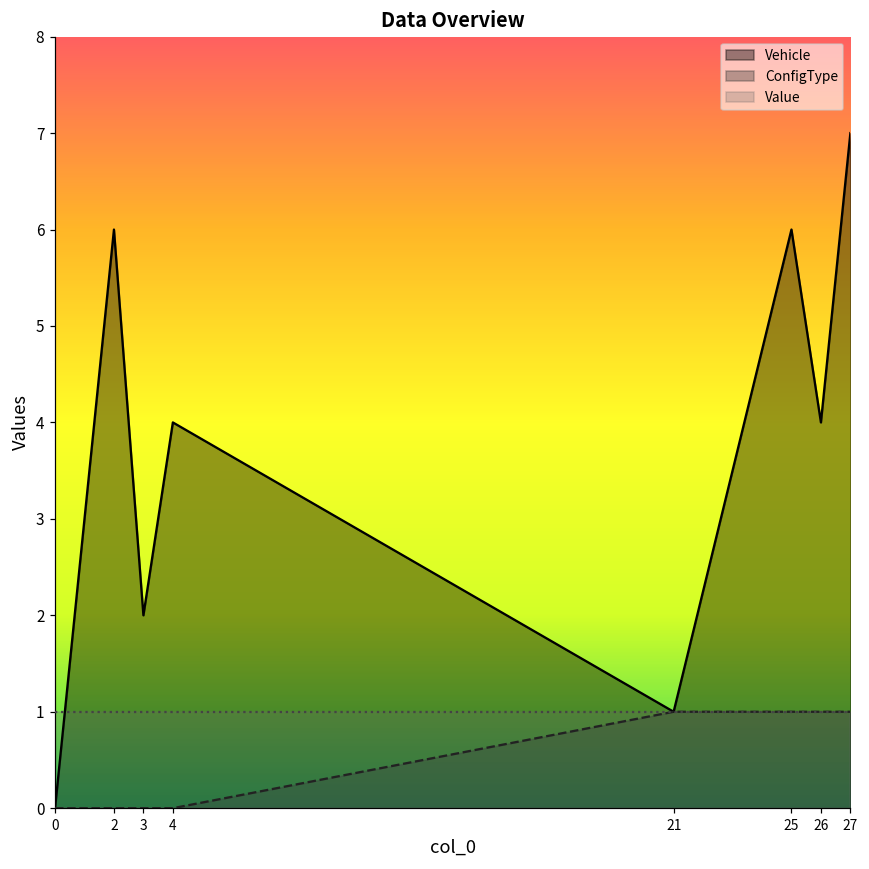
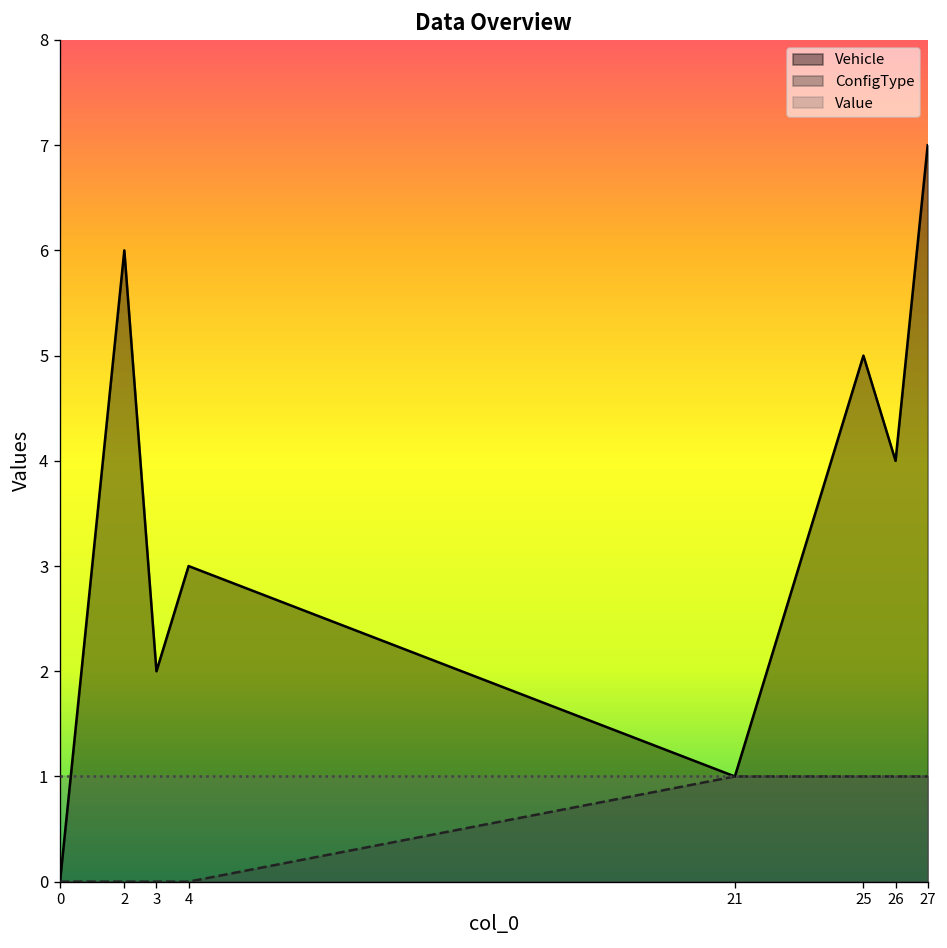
  {
    "Vehicle": {
      "2": 6,
      "3": 2,
-     "4": 4,
-     "25": 6,
+     "4": 3,
+     "25": 5,
      "26": 4,
      "27": 7
    },
    "ConfigType": {
      "2": 0,
      "3": 0,
      "4": 0
    },
    "Value": {
      "0": 1,
      "2": 1,
      "3": 1,
      "4": 1
    }
  }
